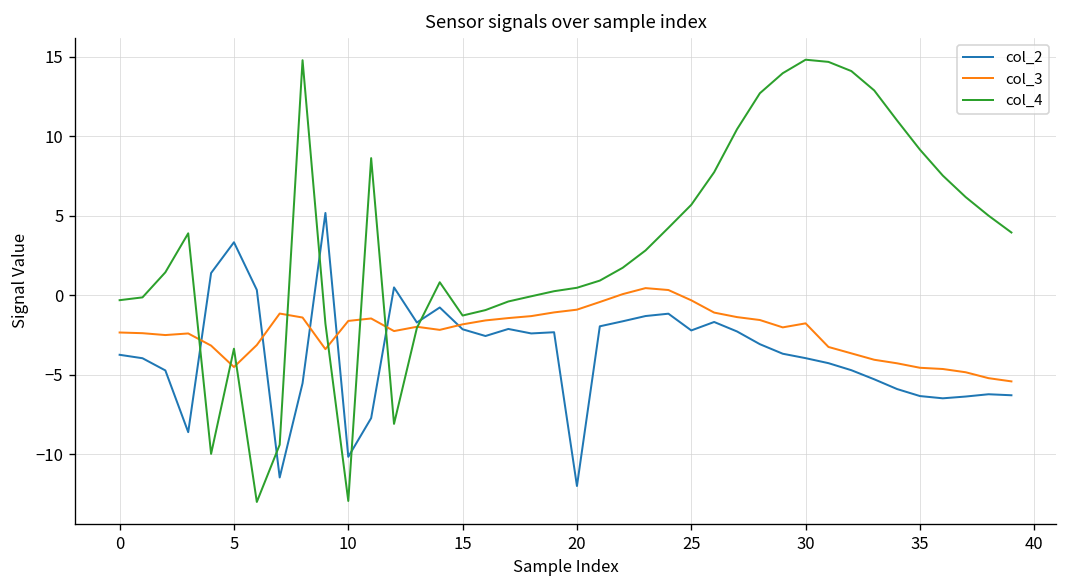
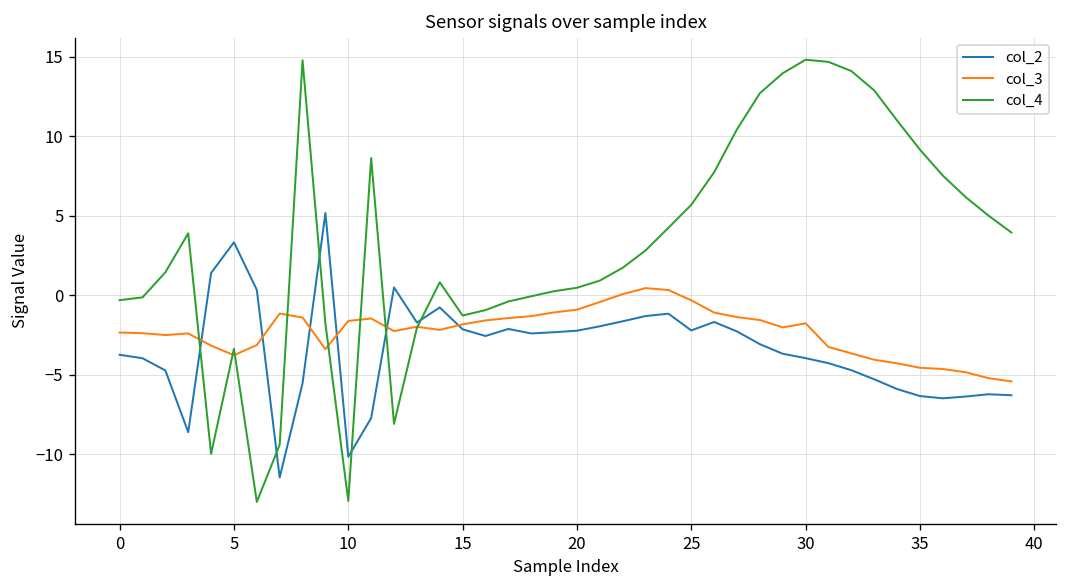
  {
    "col_2": {
      "0": -3.7,
      "5": 3.3,
      "10": -10.1,
      "15": -2.1,
-     "20": -12.0,
+     "20": -2.2,
      "25": -2.2,
      "30": -3.9,
      "35": -6.3
    },
    "col_3": {
      "0": -2.3,
-     "5": -4.5,
+     "5": -3.8,
      "10": -1.6,
      "15": -1.8,
      "20": -0.9,
      "25": -0.3,
      "30": -1.8,
      "35": -4.6
    },
    "col_4": {
      "0": -0.3,
      "5": -3.4,
      "10": -12.9,
      "15": -1.3,
      "20": 0.5,
      "25": 5.7,
      "30": 14.8,
      "35": 9.2
    }
  }
